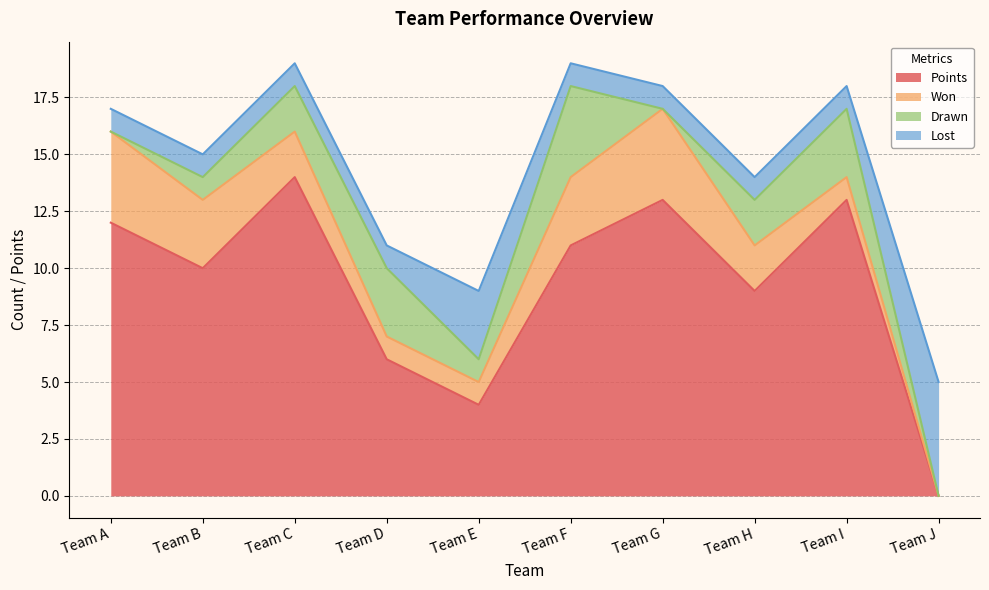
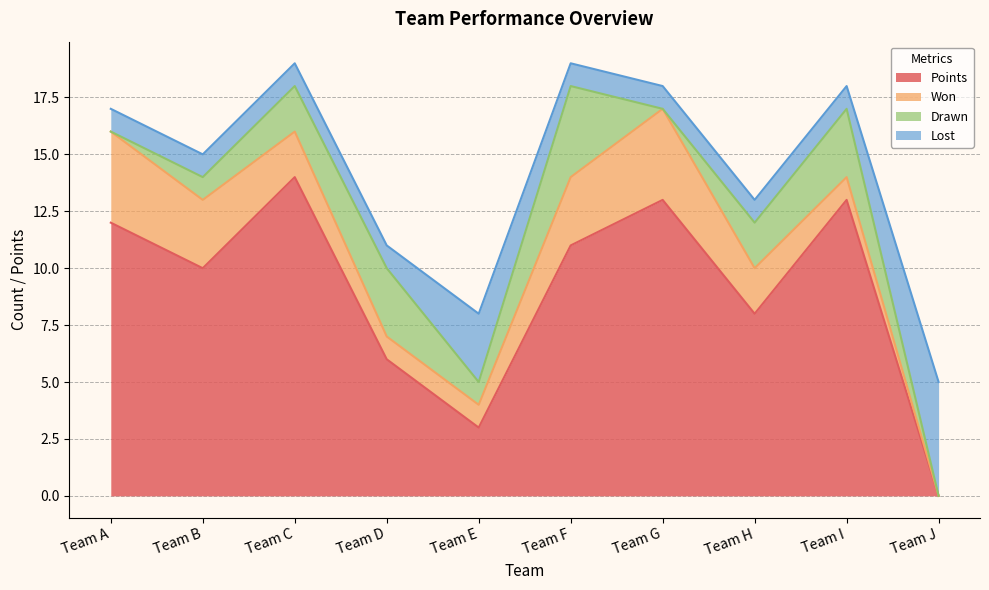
  {
    "Points": {
      "Team A": 12,
      "Team B": 10,
      "Team C": 14,
      "Team D": 6,
-     "Team E": 4,
+     "Team E": 3,
      "Team F": 11,
      "Team G": 13,
-     "Team H": 9,
+     "Team H": 8,
      "Team I": 13
    },
    "Won": {
      "Team B": 3,
      "Team C": 2,
      "Team D": 1,
      "Team E": 1,
      "Team F": 3,
      "Team H": 2,
      "Team I": 1
    },
    "Drawn": {
      "Team B": 1,
      "Team C": 2,
      "Team D": 3,
      "Team E": 1,
      "Team F": 4,
      "Team H": 2,
      "Team I": 3
    },
    "Lost": {
      "Team A": 1,
      "Team B": 1,
      "Team C": 1,
      "Team D": 1,
      "Team E": 3,
      "Team F": 1,
      "Team G": 1,
      "Team H": 1,
      "Team I": 1,
      "Team J": 5
    }
  }
